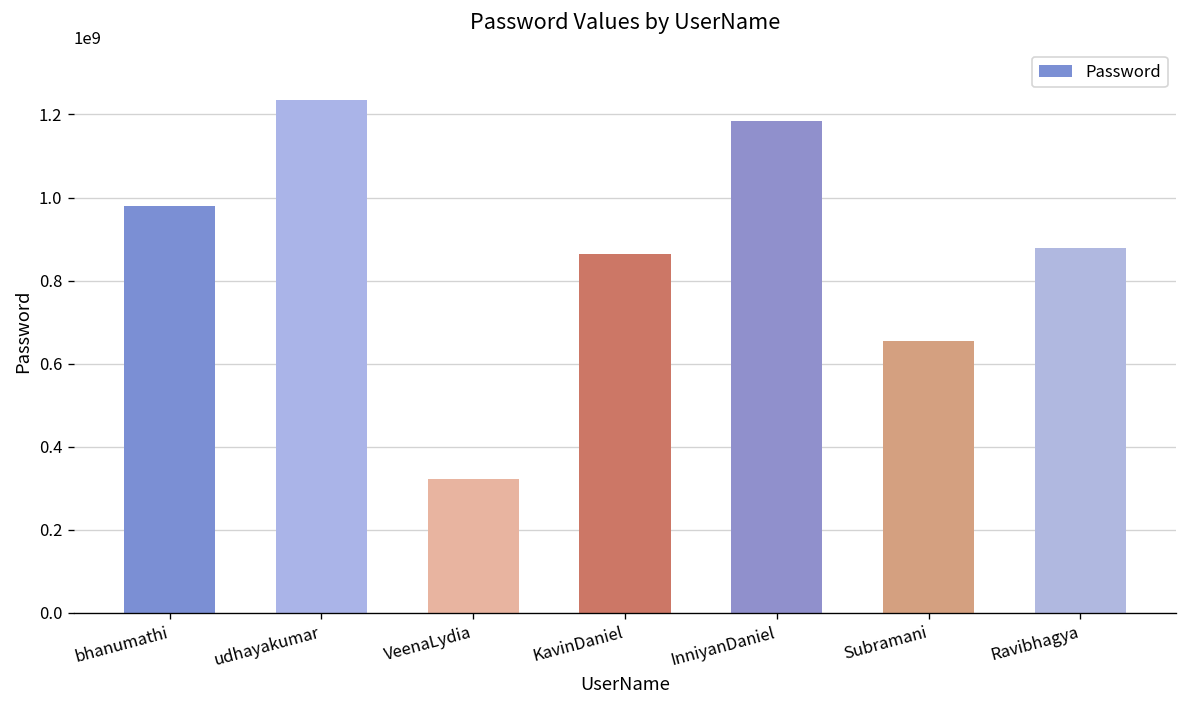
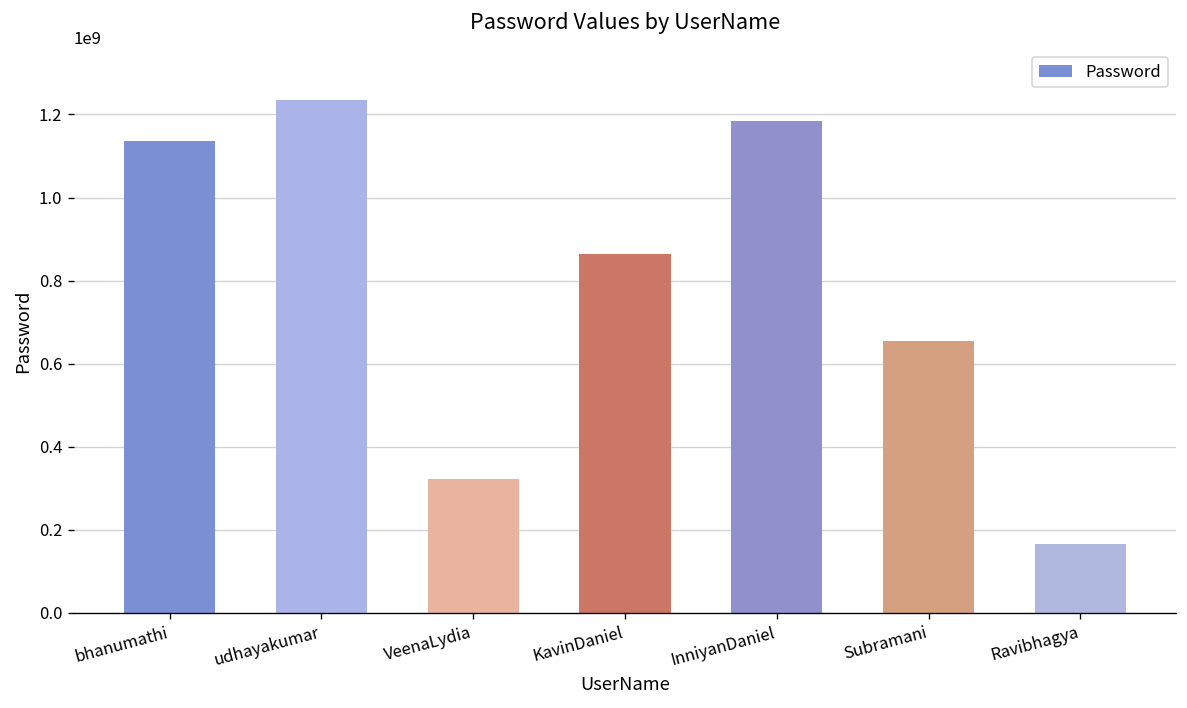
  {
-   "bhanumathi": 980000000,
+   "bhanumathi": 1140000000,
    "udhayakumar": 1230000000,
    "VeenaLydia": 320000000,
    "KavinDaniel": 860000000,
    "InniyanDaniel": 1180000000,
    "Subramani": 650000000,
-   "Ravibhagya": 880000000
+   "Ravibhagya": 170000000
  }
